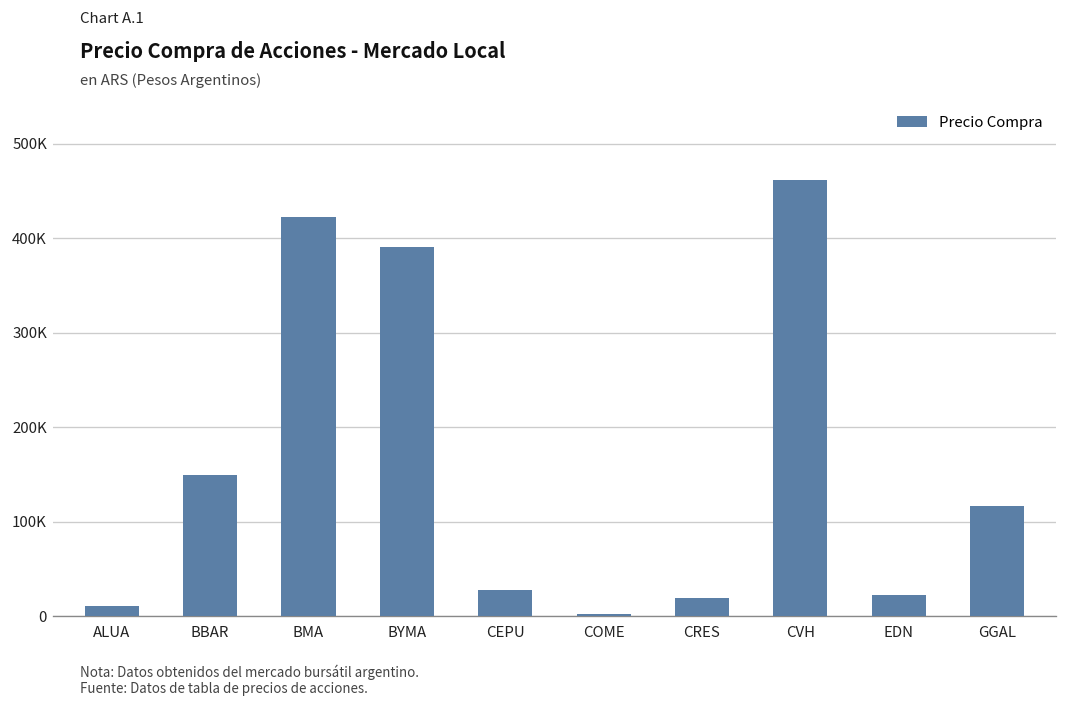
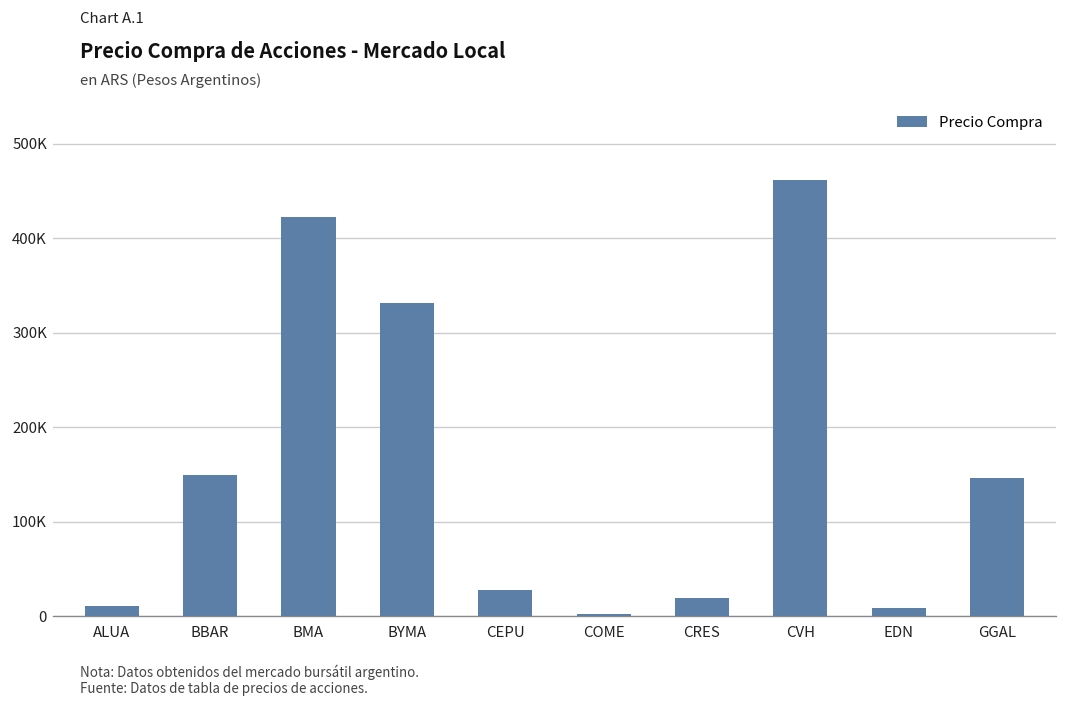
  {
    "ALUA": 10000,
    "BBAR": 150000,
    "BMA": 420000,
-   "BYMA": 390000,
+   "BYMA": 330000,
    "CEPU": 30000,
    "CRES": 20000,
    "CVH": 460000,
-   "EDN": 20000,
-   "GGAL": 120000
+   "EDN": 10000,
+   "GGAL": 150000
  }
